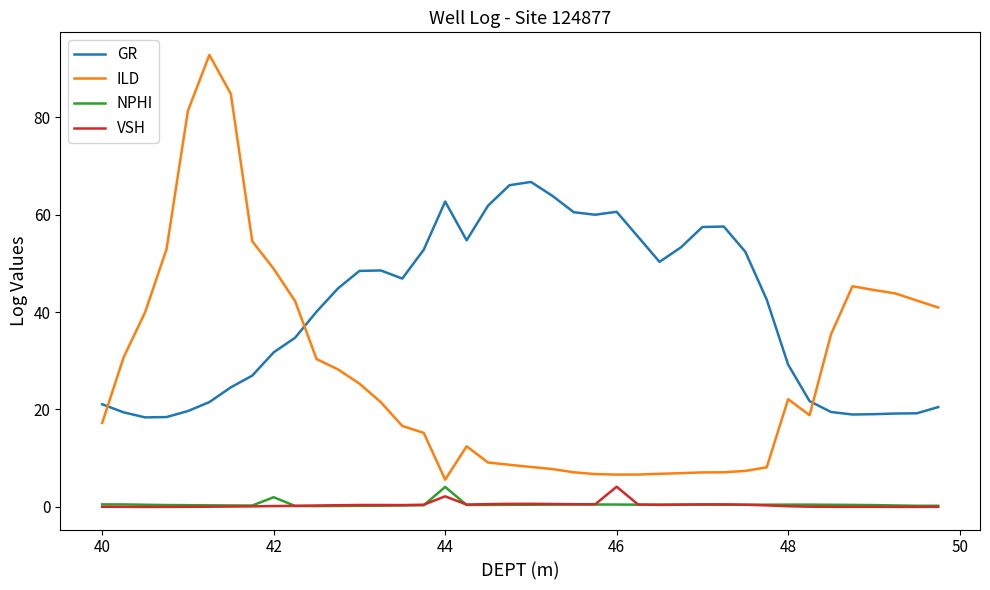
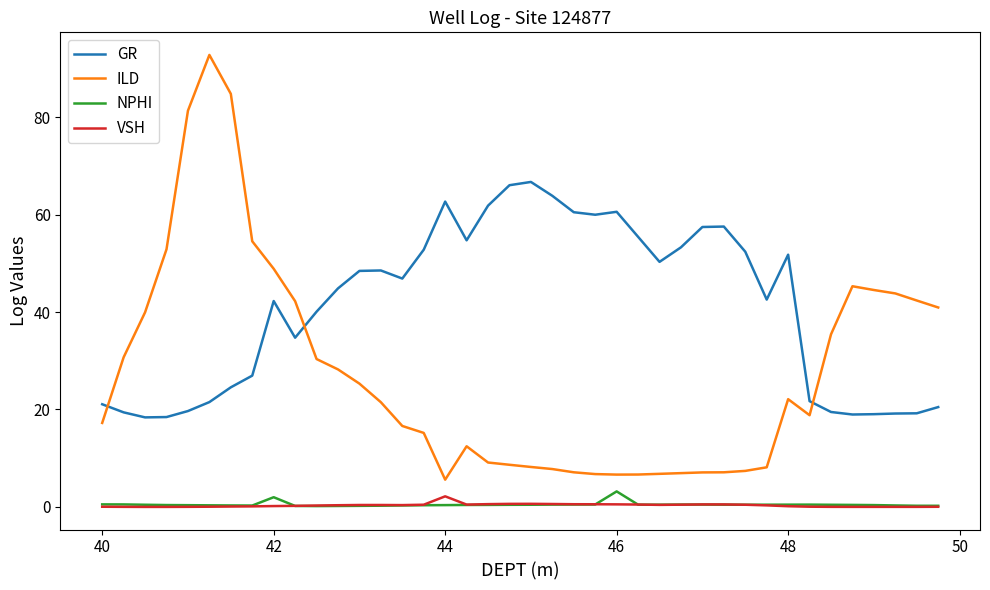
  {
    "GR": {
      "40": 21,
-     "42": 32,
+     "42": 42,
      "44": 63,
      "46": 61,
-     "48": 29
+     "48": 52
    },
    "ILD": {
      "40": 17,
      "42": 49,
      "44": 6,
      "46": 7,
      "48": 22
    },
    "NPHI": {
      "42": 2,
-     "44": 4,
-     "46": 0
+     "44": 0,
+     "46": 3
    },
    "VSH": {
      "42": 0,
      "44": 2,
-     "46": 4
+     "46": 1
    }
  }
